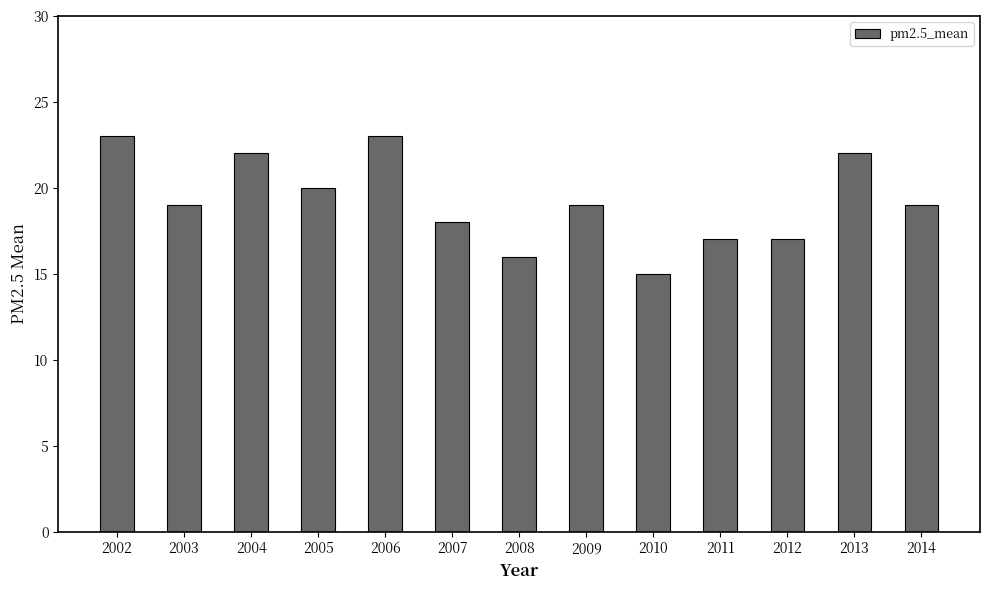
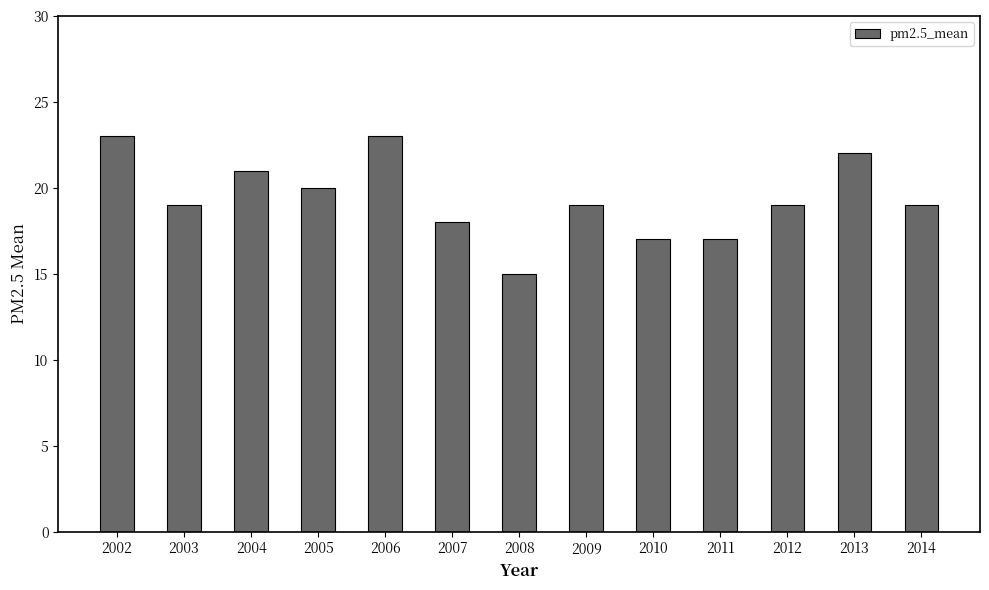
  {
    "2002": 23,
    "2003": 19,
-   "2004": 22,
+   "2004": 21,
    "2005": 20,
    "2006": 23,
    "2007": 18,
-   "2008": 16,
+   "2008": 15,
    "2009": 19,
-   "2010": 15,
+   "2010": 17,
    "2011": 17,
-   "2012": 17,
+   "2012": 19,
    "2013": 22,
    "2014": 19
  }
